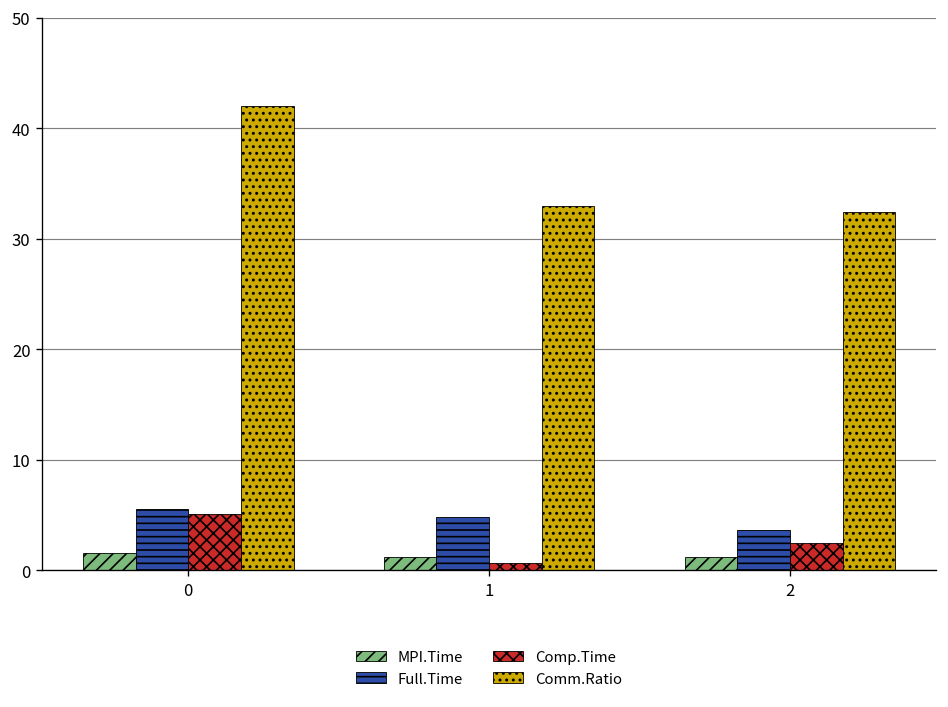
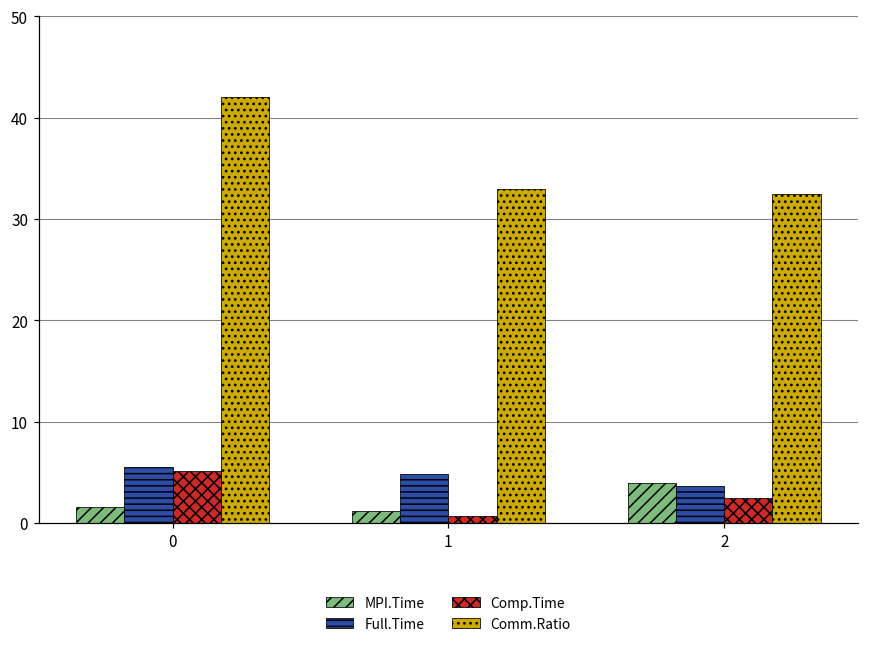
  {
    "MPI.Time": {
      "0": 2,
      "1": 1,
-     "2": 1
+     "2": 4
    },
    "Full.Time": {
      "0": 6,
      "1": 5,
      "2": 4
    },
    "Comp.Time": {
      "0": 5,
      "1": 1,
      "2": 2
    },
    "Comm.Ratio": {
      "0": 42,
      "1": 33,
      "2": 32
    }
  }
